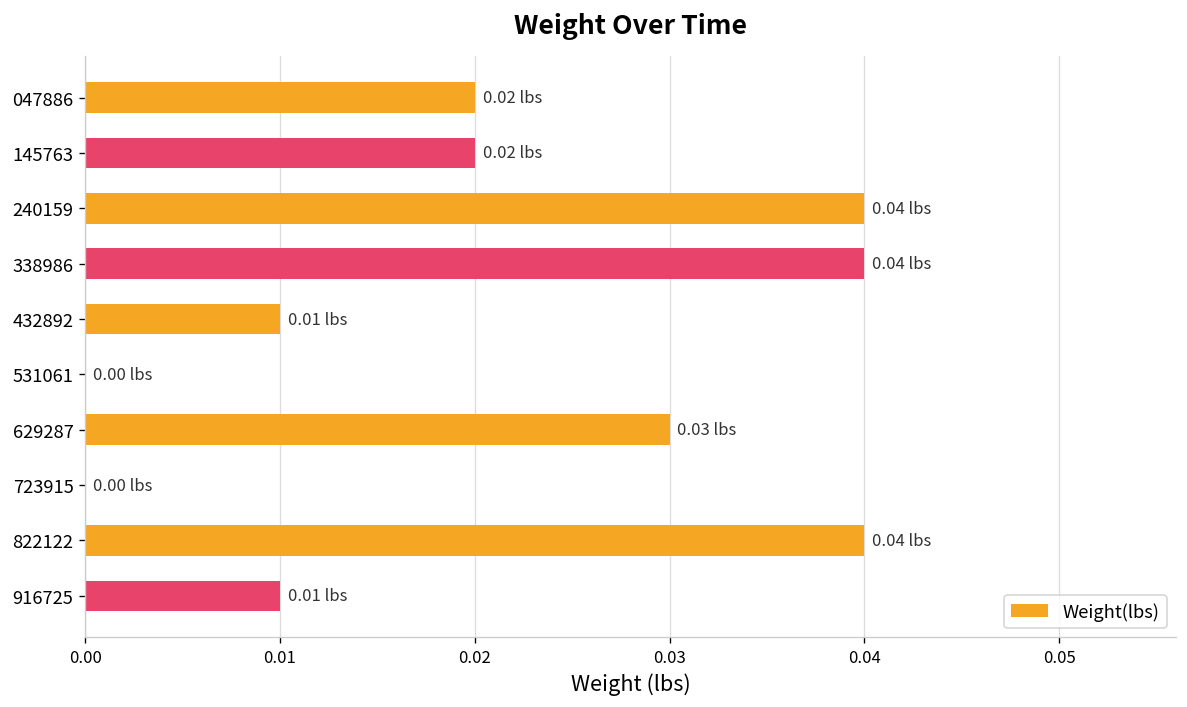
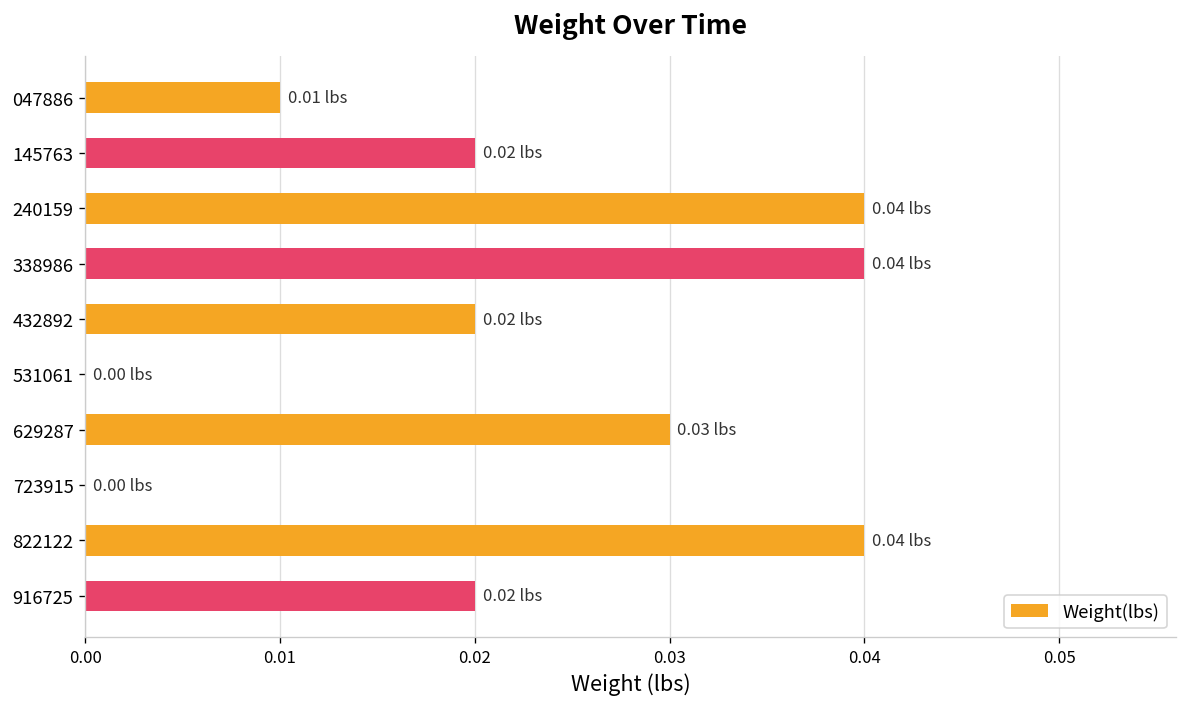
  {
-   "047886": 0.02,
+   "047886": 0.01,
    "145763": 0.02,
    "240159": 0.04,
    "338986": 0.04,
-   "432892": 0.01,
+   "432892": 0.02,
    "531061": 0.00,
    "629287": 0.03,
    "723915": 0.00,
    "822122": 0.04,
-   "916725": 0.01
+   "916725": 0.02
  }
